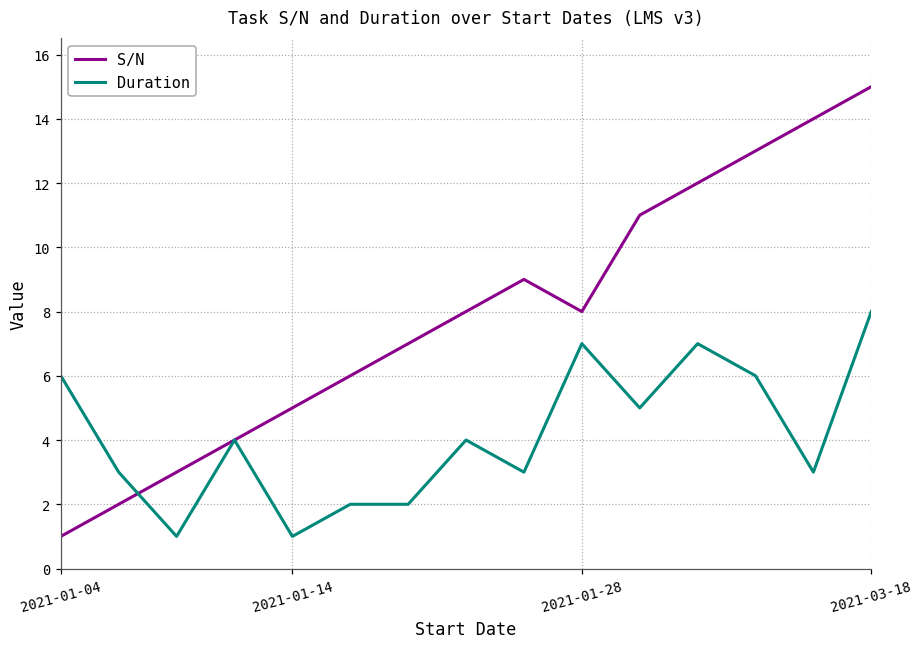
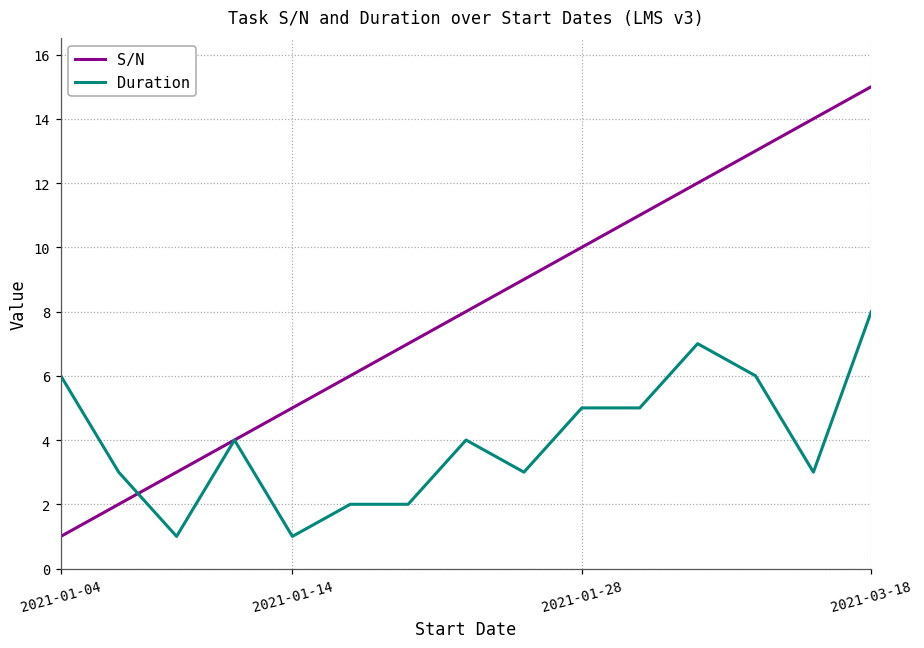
  {
    "S/N": {
      "2021-01-04": 1,
-     "2021-01-28": 8,
+     "2021-01-28": 10,
      "2021-03-18": 15
    },
    "Duration": {
      "2021-01-04": 6,
-     "2021-01-28": 7,
+     "2021-01-28": 5,
      "2021-03-18": 8
    }
  }
